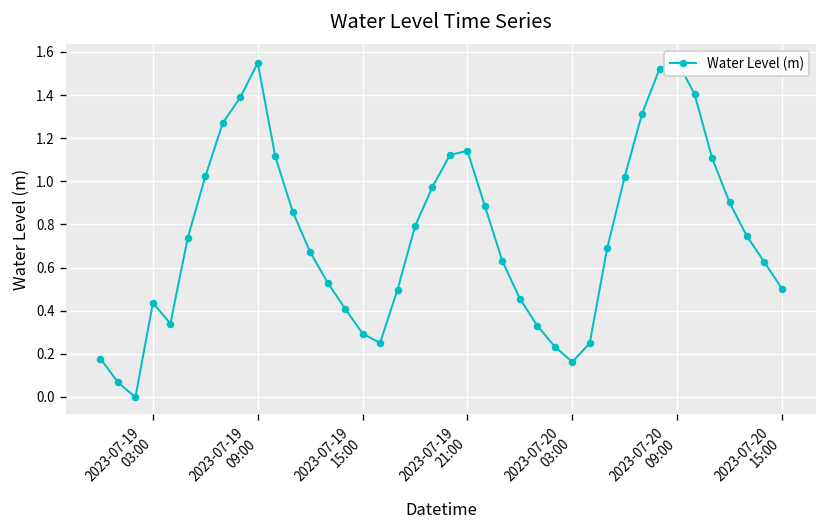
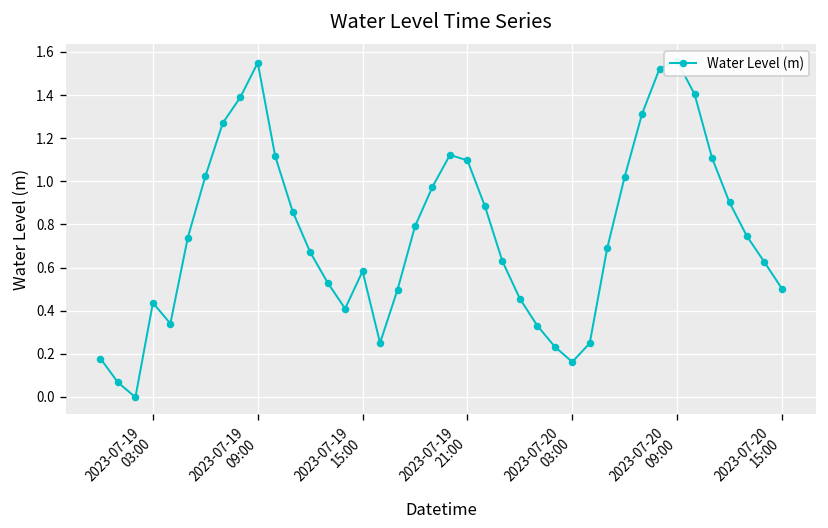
  {
    "2023-07-19 03:00": 0.44,
    "2023-07-19 09:00": 1.55,
-   "2023-07-19 15:00": 0.29,
-   "2023-07-19 21:00": 1.14,
+   "2023-07-19 15:00": 0.58,
+   "2023-07-19 21:00": 1.10,
    "2023-07-20 03:00": 0.16,
    "2023-07-20 15:00": 0.50
  }
